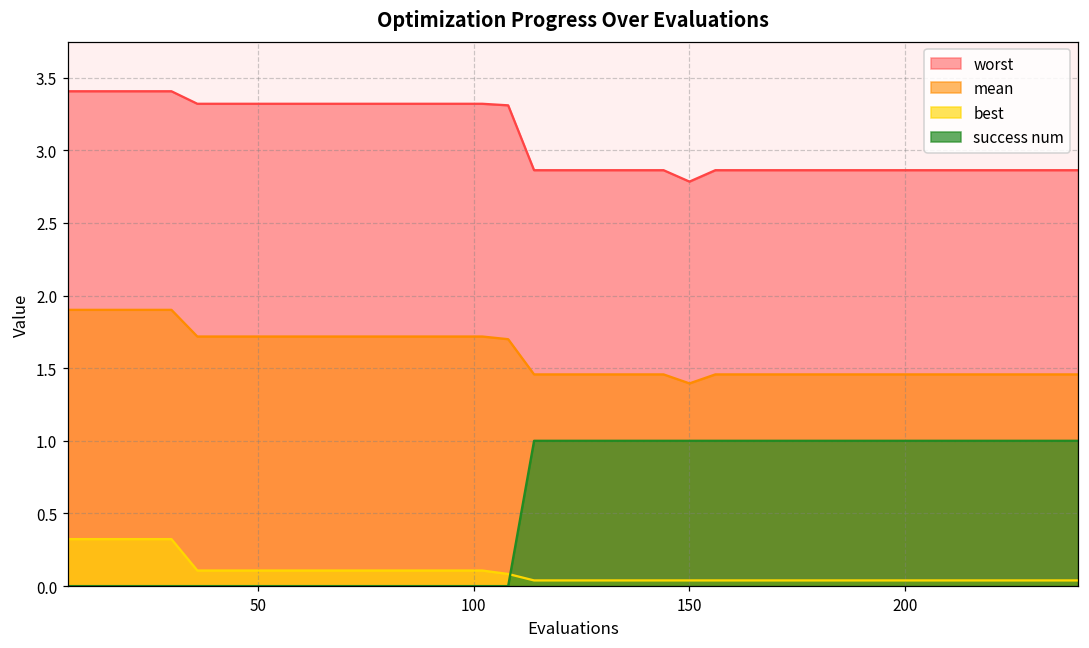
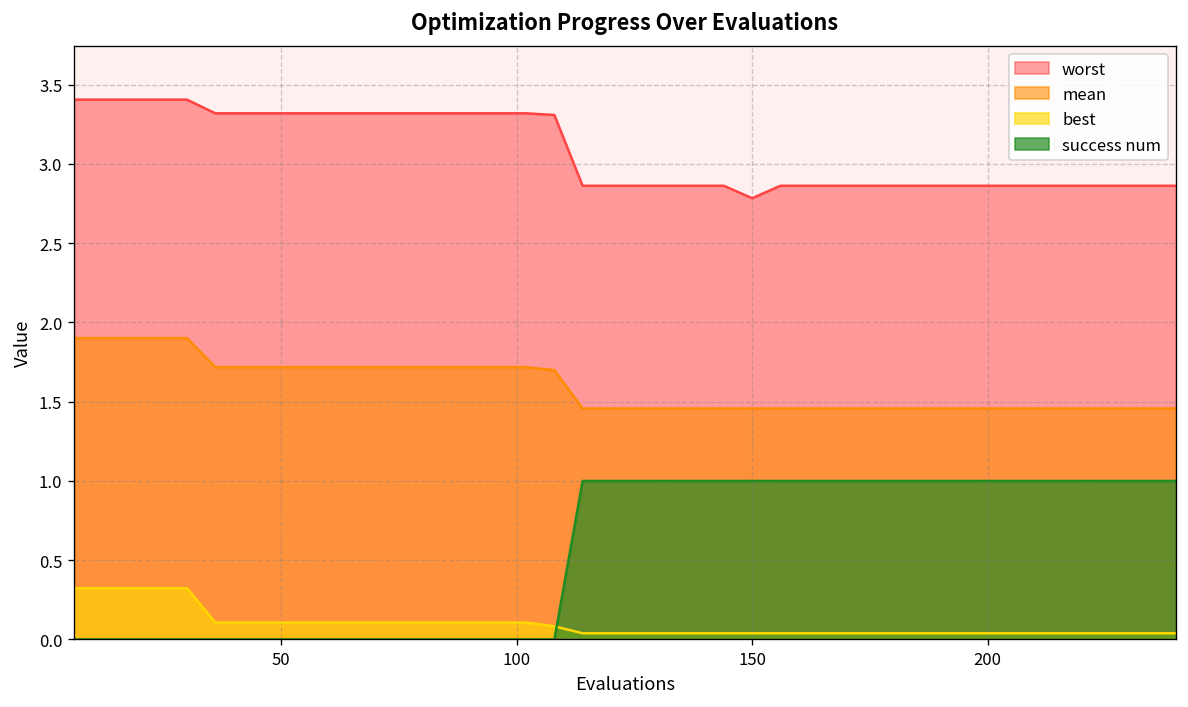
  {
    "worst": {
      "150": 2.78
    },
    "mean": {
-     "150": 1.40
+     "150": 1.46
    },
    "best": {
      "150": 0.04
    },
    "success num": {
      "150": 1.00
    }
  }
